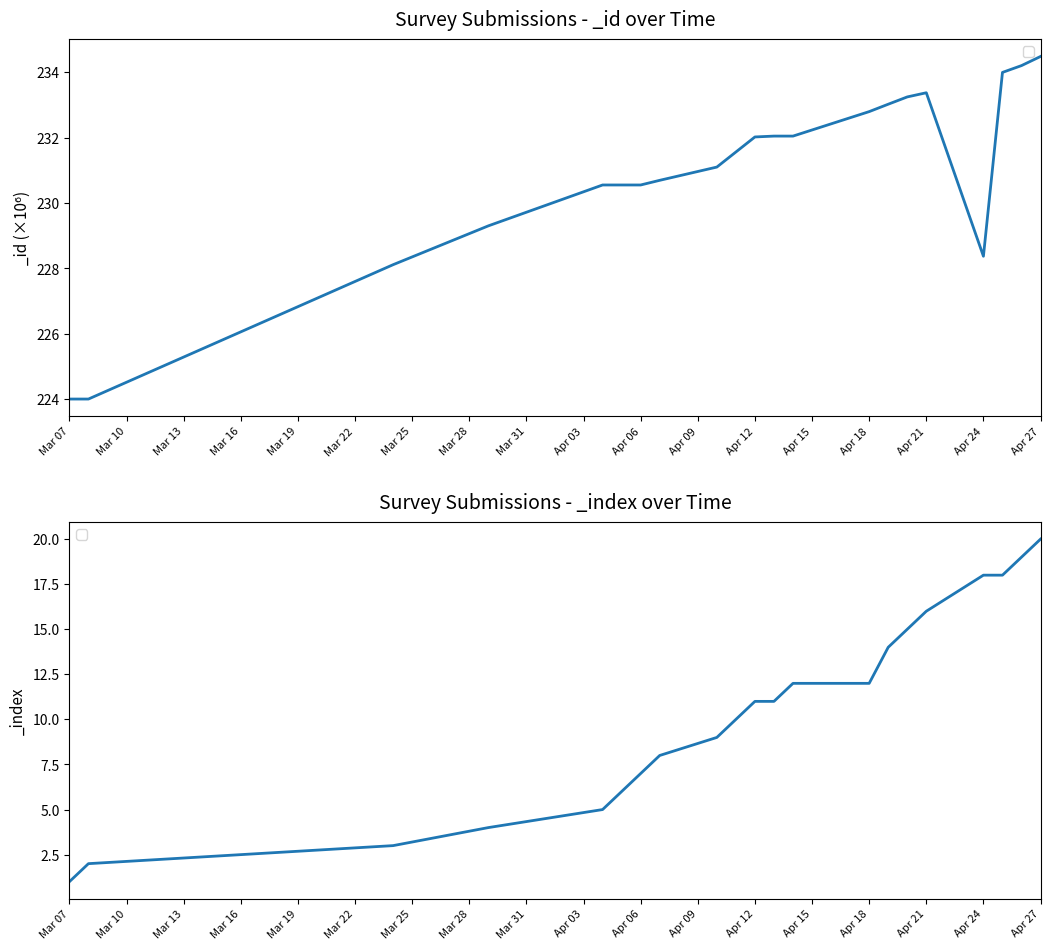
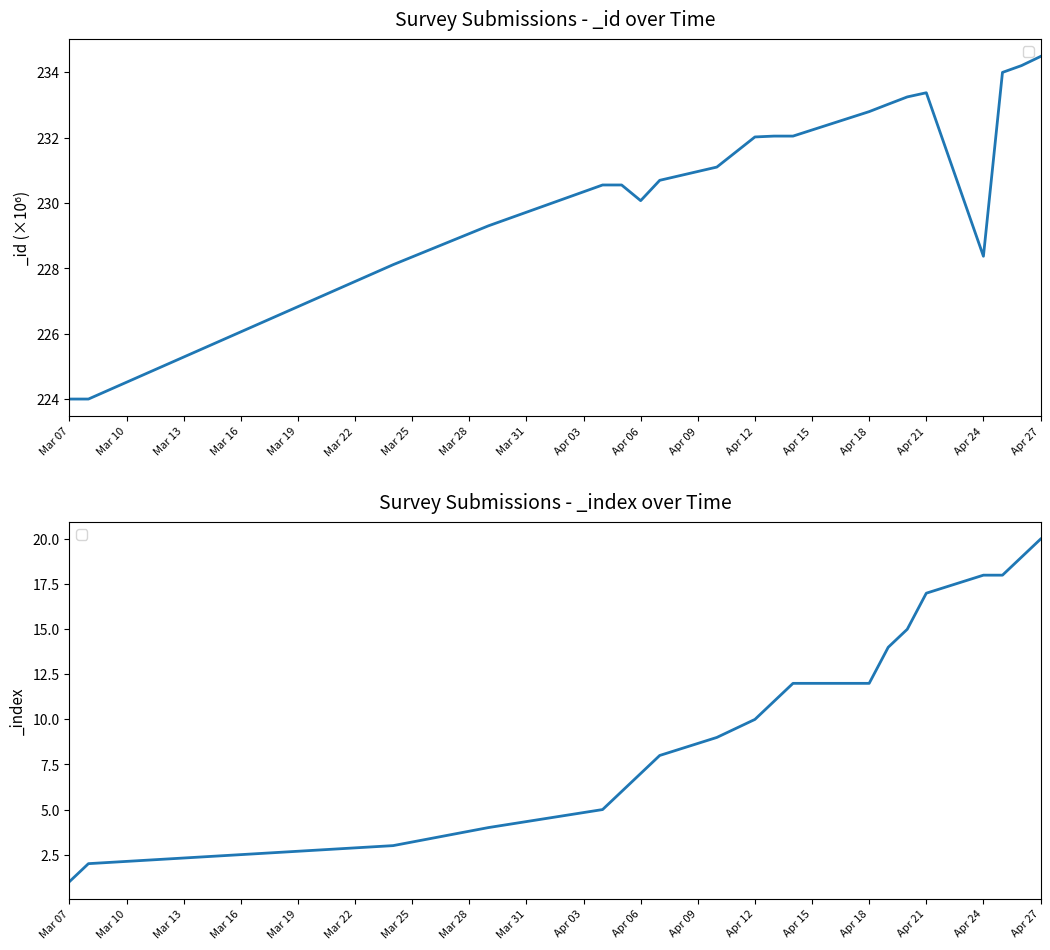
  {
    "Survey Submissions - _id over Time": {
      "Mar 07": 224.0,
-     "Apr 06": 230.6,
+     "Apr 06": 230.1,
      "Apr 12": 232.0,
      "Apr 18": 232.8,
      "Apr 21": 233.4,
      "Apr 24": 228.4,
      "Apr 27": 234.5
    },
    "Survey Submissions - _index over Time": {
      "Mar 07": 1,
      "Apr 06": 7,
-     "Apr 12": 11,
+     "Apr 12": 10,
      "Apr 18": 12,
-     "Apr 21": 16,
+     "Apr 21": 17,
      "Apr 24": 18,
      "Apr 27": 20
    }
  }
